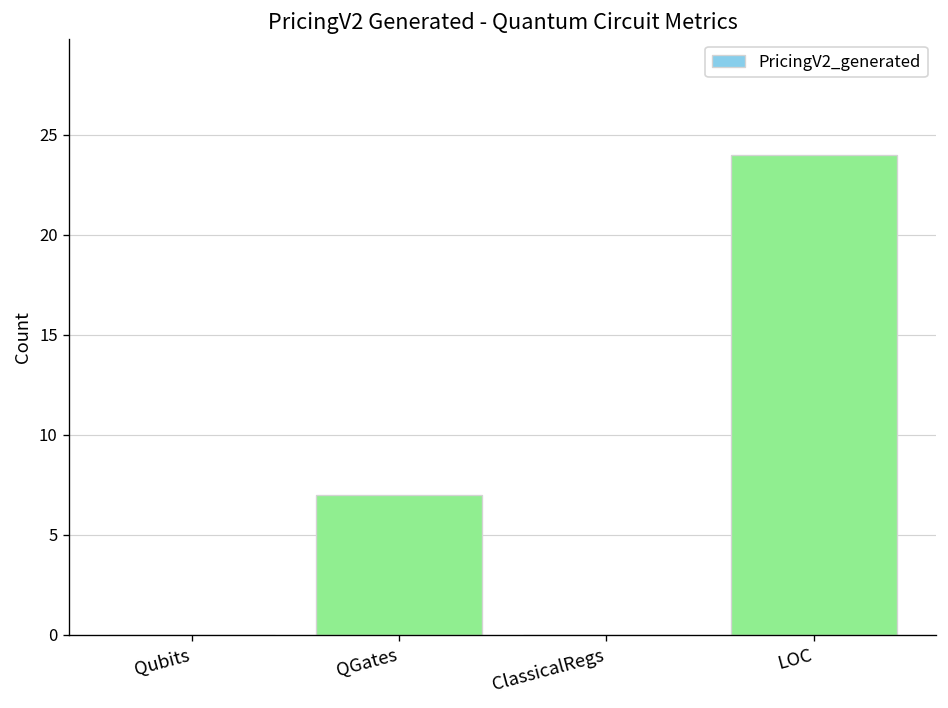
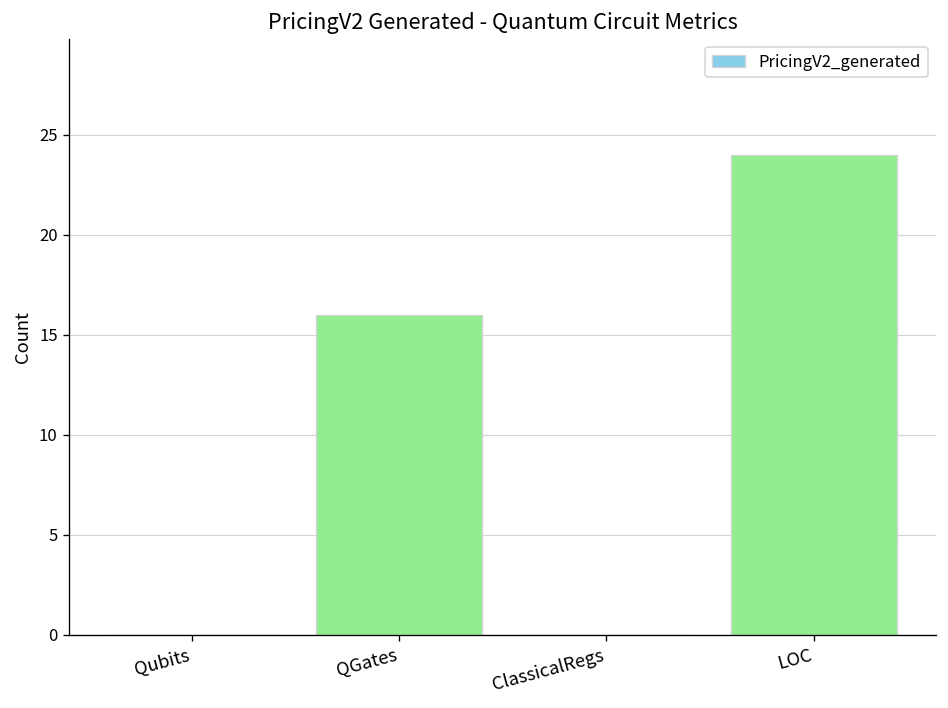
  {
    "Qubits": 0,
-   "QGates": 7,
+   "QGates": 16,
    "ClassicalRegs": 0,
    "LOC": 24
  }
